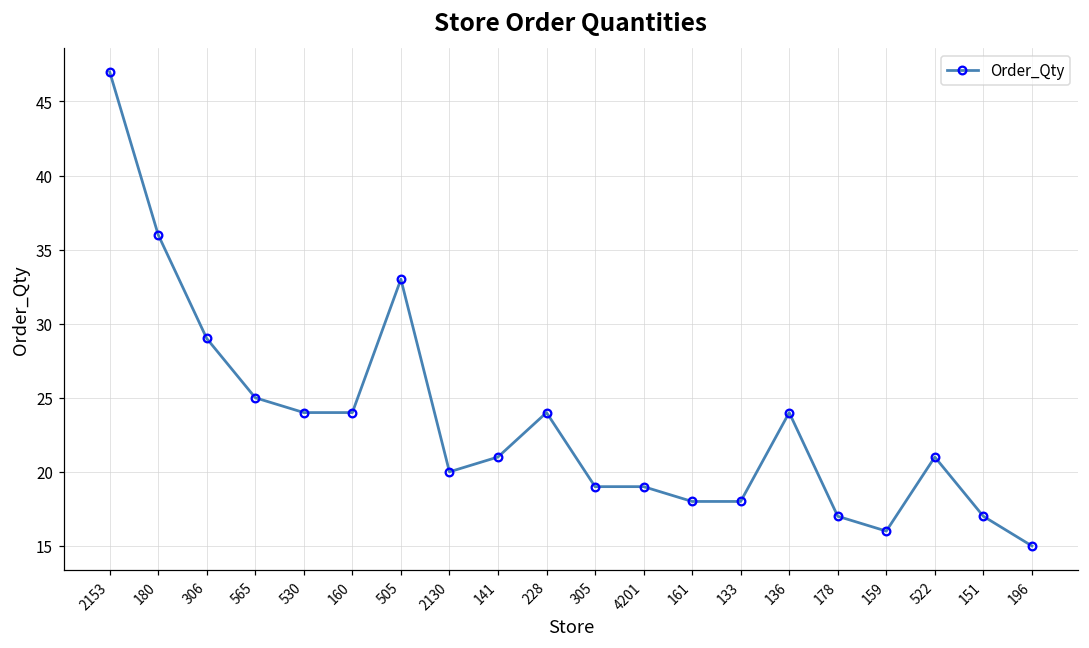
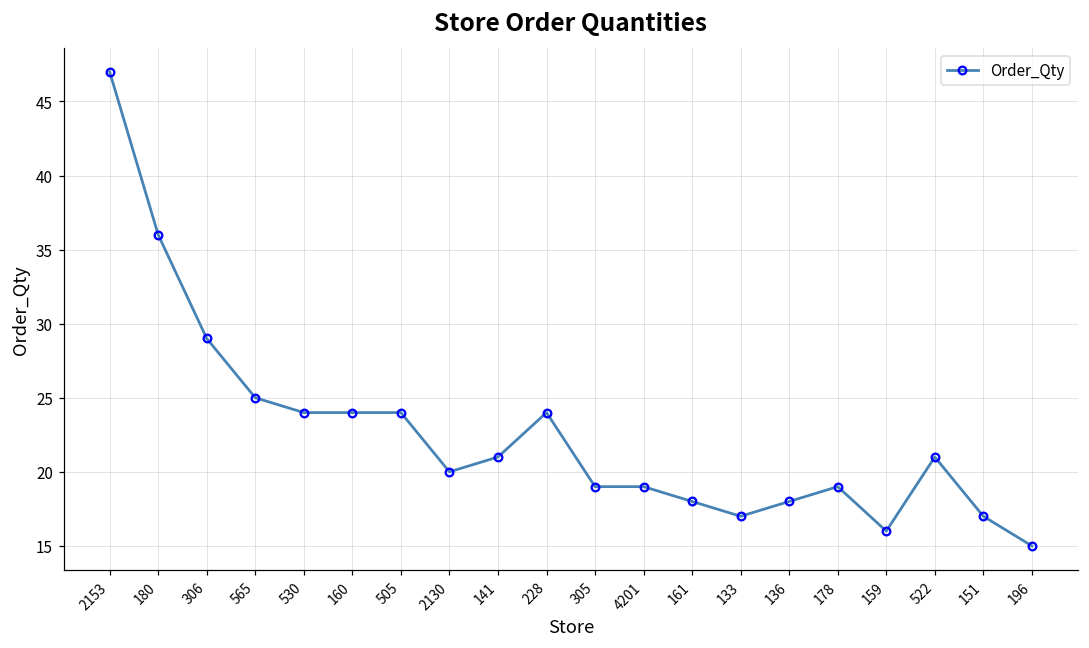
  {
    "2153": 47,
    "180": 36,
    "306": 29,
    "565": 25,
    "530": 24,
    "160": 24,
-   "505": 33,
+   "505": 24,
    "2130": 20,
    "141": 21,
    "228": 24,
    "305": 19,
    "4201": 19,
    "161": 18,
-   "133": 18,
-   "136": 24,
-   "178": 17,
+   "133": 17,
+   "136": 18,
+   "178": 19,
    "159": 16,
    "522": 21,
    "151": 17,
    "196": 15
  }
